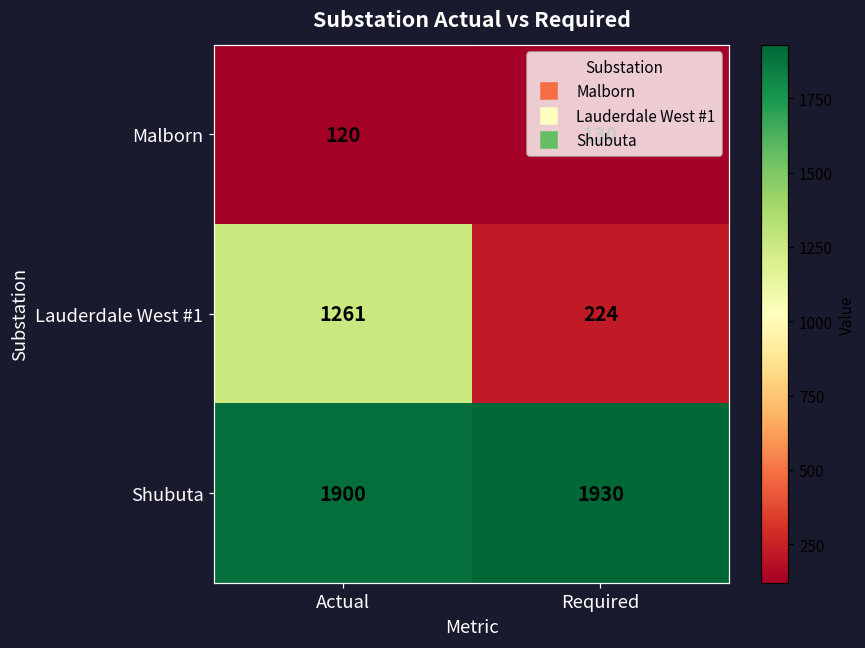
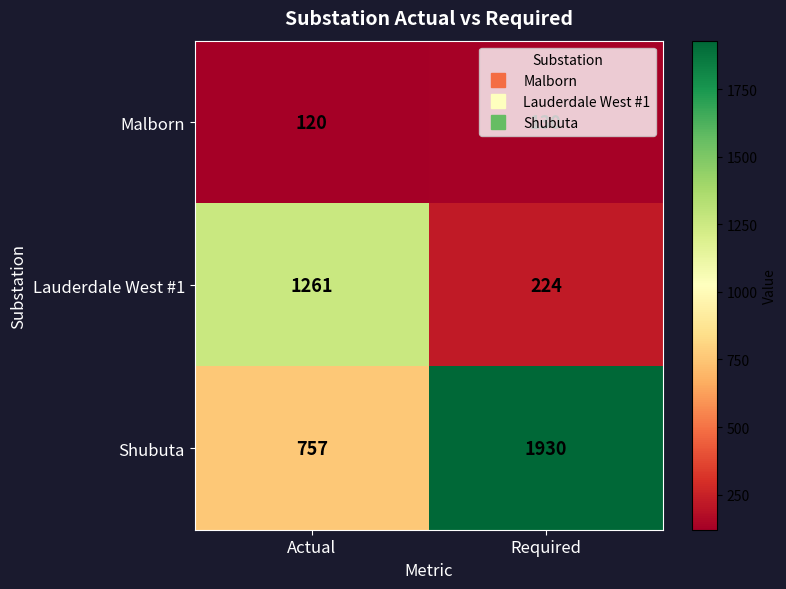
  {
    "Malborn": {
      "Actual": 120
    },
    "Lauderdale West #1": {
      "Actual": 1261,
      "Required": 224
    },
    "Shubuta": {
-     "Actual": 1900,
+     "Actual": 757,
      "Required": 1930
    }
  }
